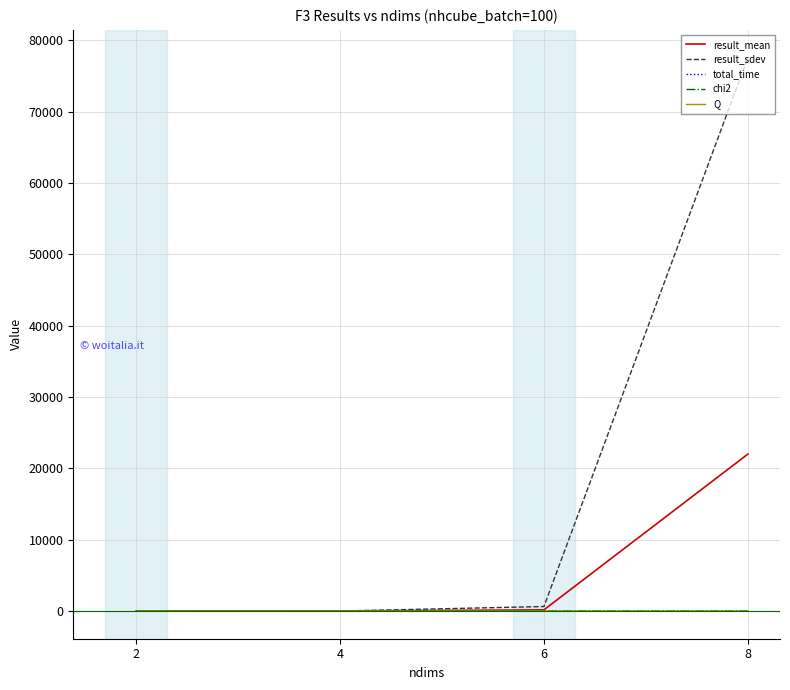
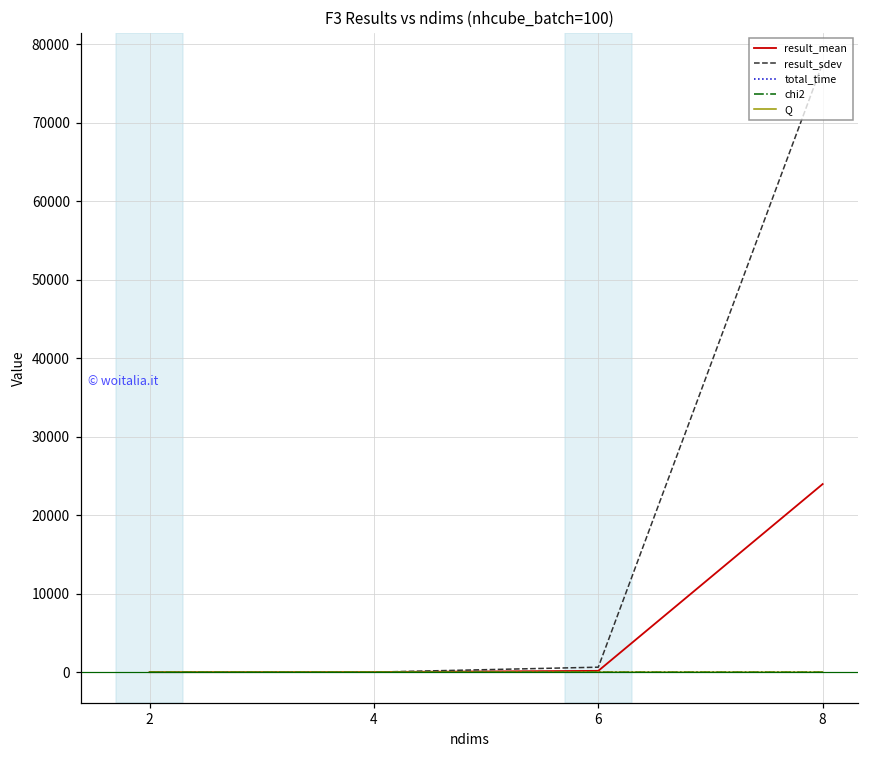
  {
    "result_mean": {
-     "8": 22000
+     "8": 24000
    },
    "result_sdev": {
      "6": 1000
    },
    "Q": {
      "8": 0
    }
  }
